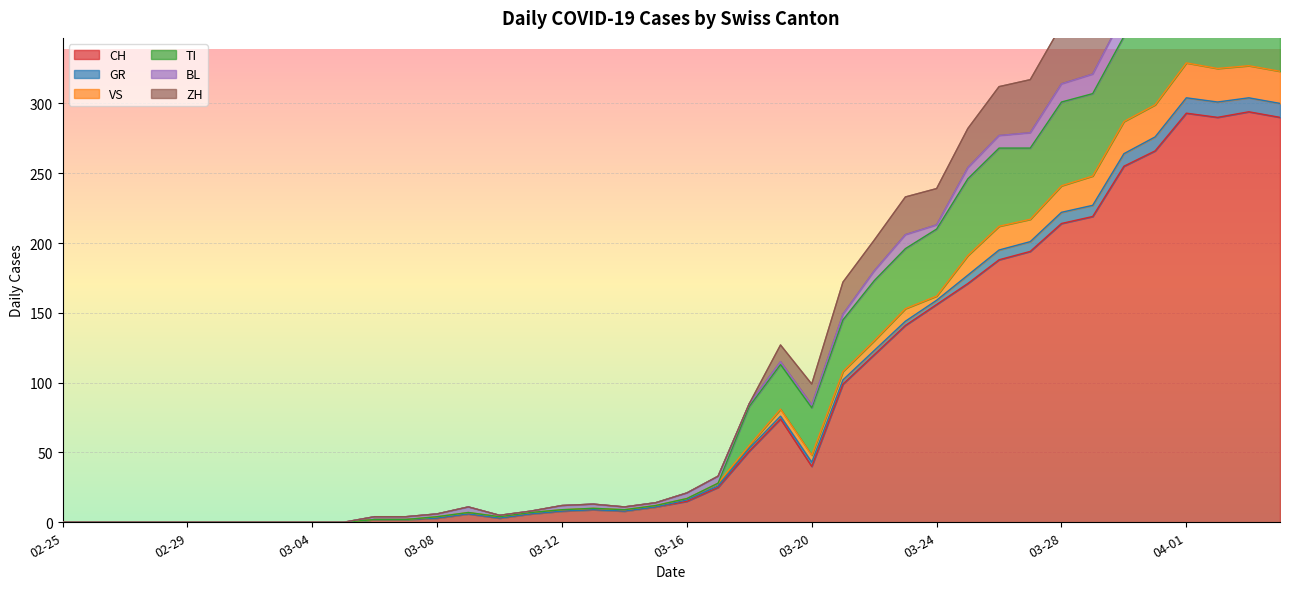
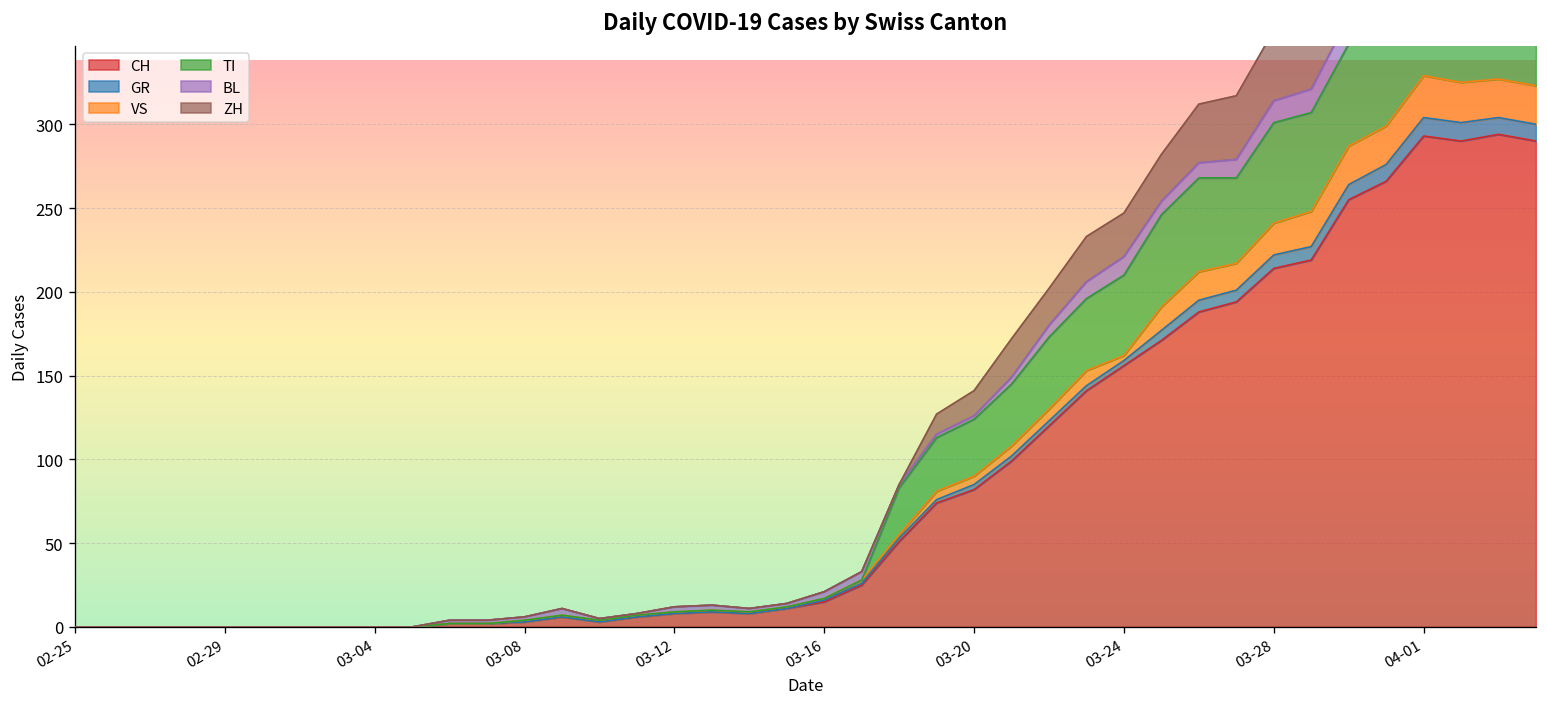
  {
    "CH": {
-     "03-20": 40,
+     "03-20": 82,
      "03-24": 156,
      "03-28": 214,
      "04-01": 293
    },
    "GR": {
      "03-20": 3,
      "03-24": 3,
      "03-28": 8,
      "04-01": 11
    },
    "VS": {
      "03-20": 5,
      "03-24": 3,
      "03-28": 19,
      "04-01": 25
    },
    "TI": {
      "03-20": 34,
      "03-24": 48,
      "03-28": 60
    },
    "BL": {
      "03-20": 2,
-     "03-24": 3,
+     "03-24": 11,
      "03-28": 13
    },
    "ZH": {
      "03-20": 15,
      "03-24": 26
    }
  }
